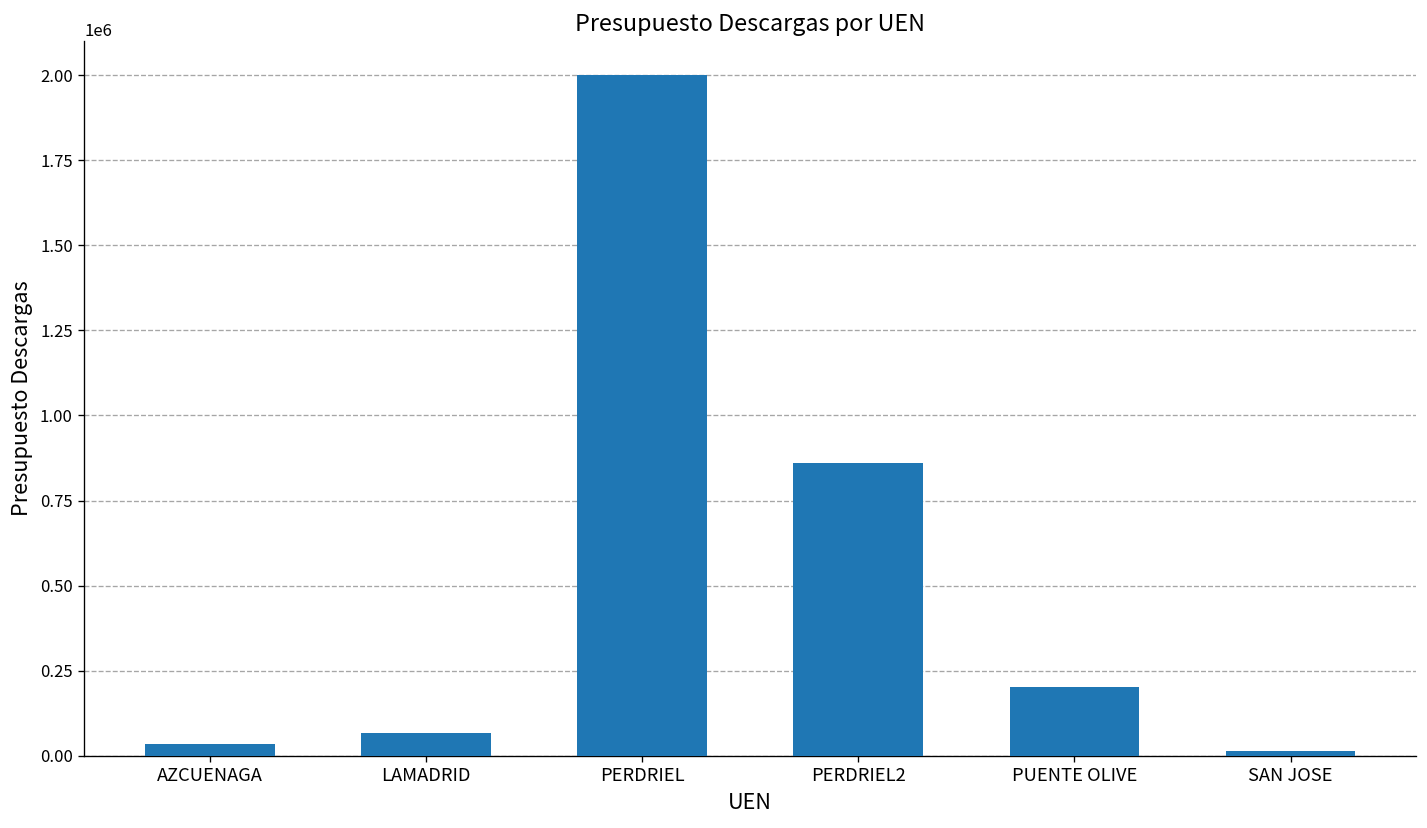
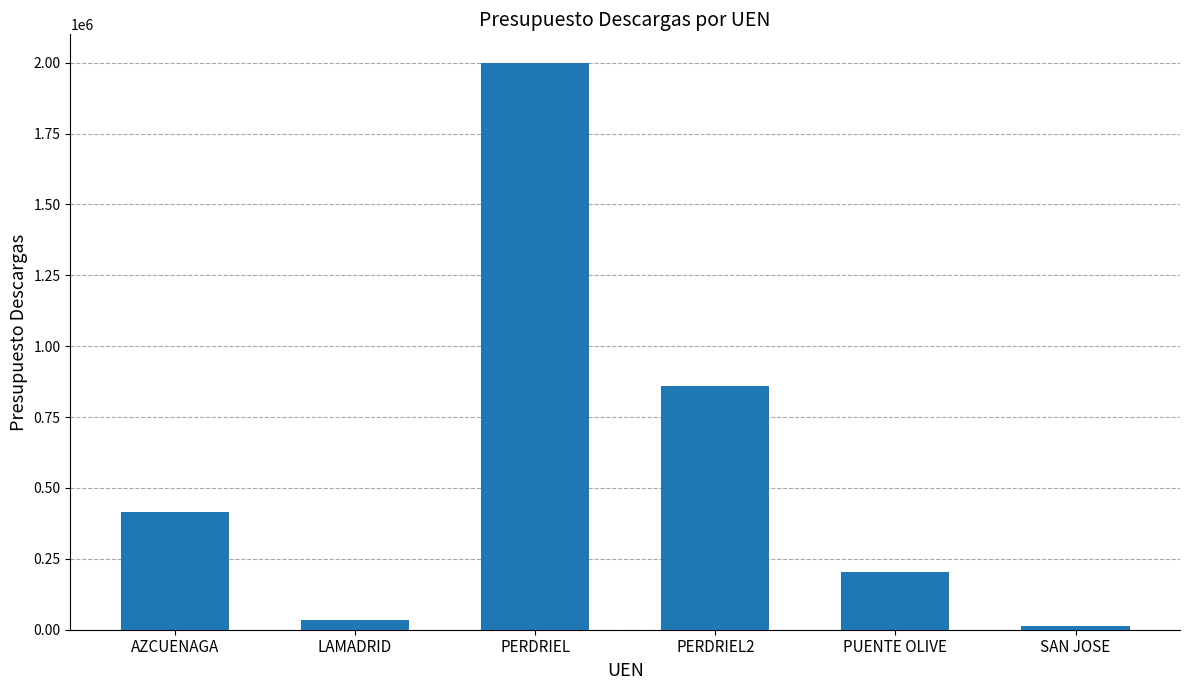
  {
-   "AZCUENAGA": 30000,
-   "LAMADRID": 70000,
+   "AZCUENAGA": 420000,
+   "LAMADRID": 30000,
    "PERDRIEL": 2000000,
    "PERDRIEL2": 860000,
    "PUENTE OLIVE": 200000,
    "SAN JOSE": 10000
  }
